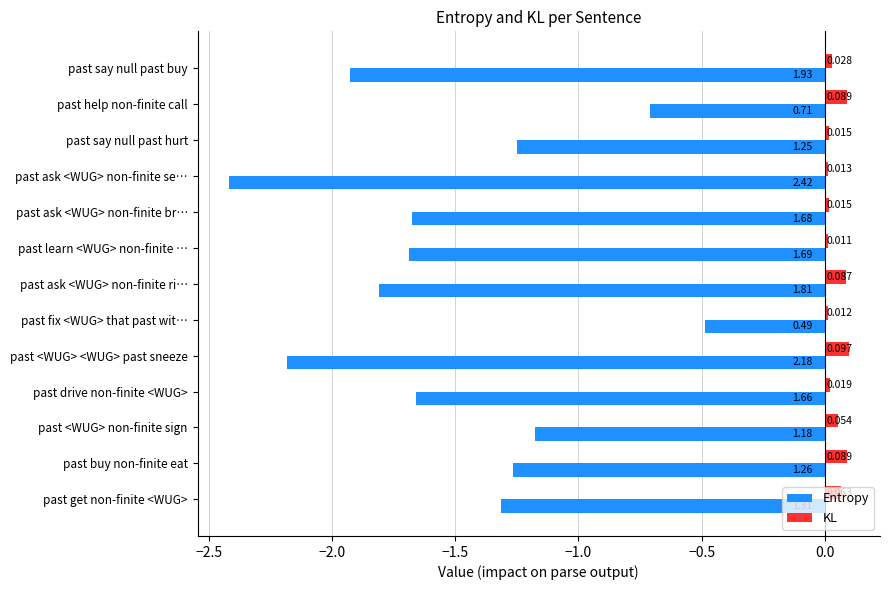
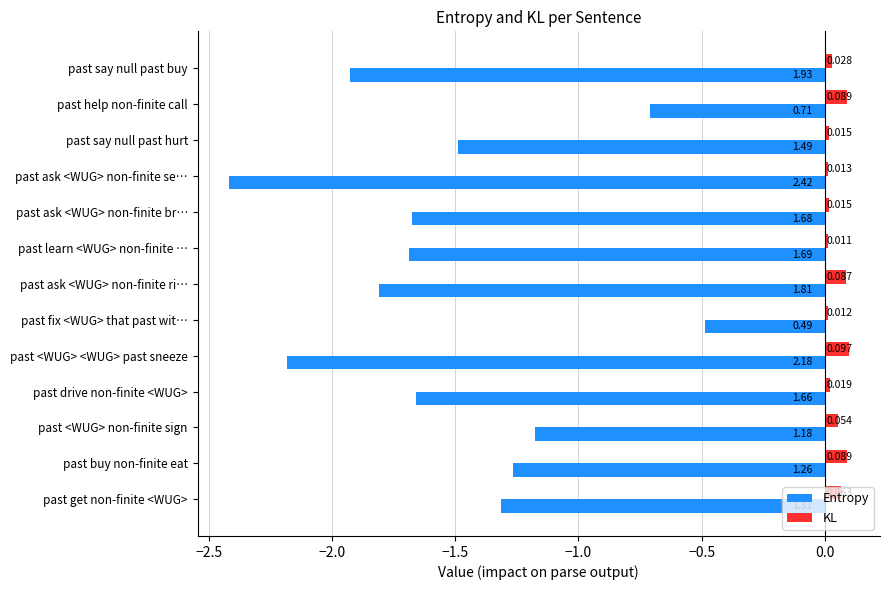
  {
    "Entropy": {
-     "past say null past hurt": 1.25
+     "past say null past hurt": 1.49
    },
    "KL": {
      "past say null past buy": 0.028,
      "past help non-finite call": 0.089,
      "past say null past hurt": 0.015,
      "past ask <WUG> non-finite se…": 0.013,
      "past ask <WUG> non-finite br…": 0.015,
      "past learn <WUG> non-finite …": 0.011,
      "past ask <WUG> non-finite ri…": 0.087,
      "past fix <WUG> that past wit…": 0.012,
      "past <WUG> <WUG> past sneeze": 0.097,
      "past drive non-finite <WUG>": 0.019,
      "past <WUG> non-finite sign": 0.054,
      "past buy non-finite eat": 0.089
    }
  }
